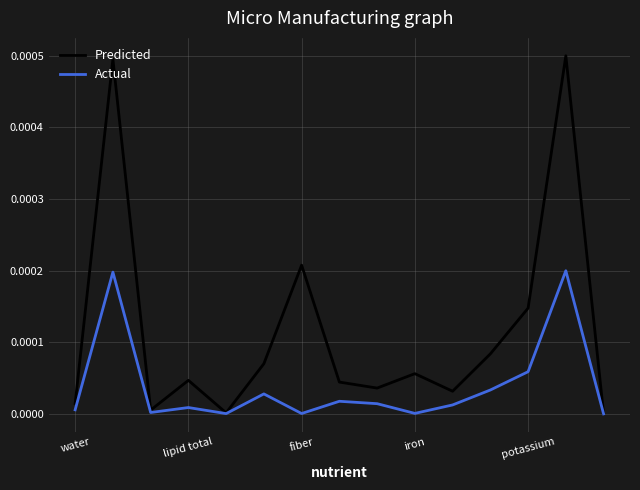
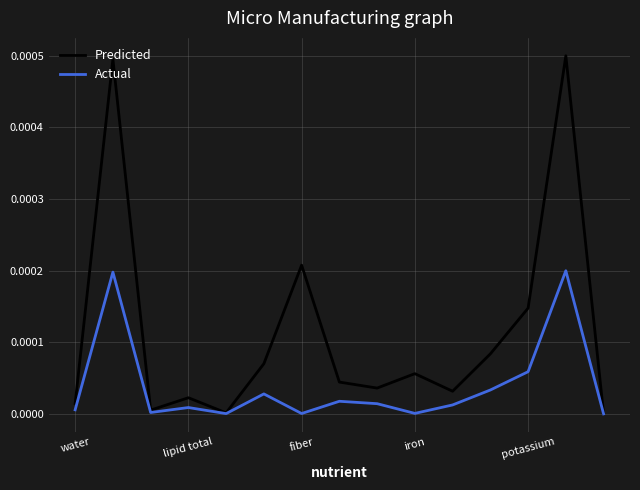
  {
    "Predicted": {
      "water": 0.00001,
-     "lipid total": 0.00005,
+     "lipid total": 0.00002,
      "fiber": 0.00021,
      "iron": 0.00006,
      "potassium": 0.00015
    },
    "Actual": {
      "water": 0.00001,
      "lipid total": 0.00001,
      "fiber": 0.00000,
      "iron": 0.00000,
      "potassium": 0.00006
    }
  }
